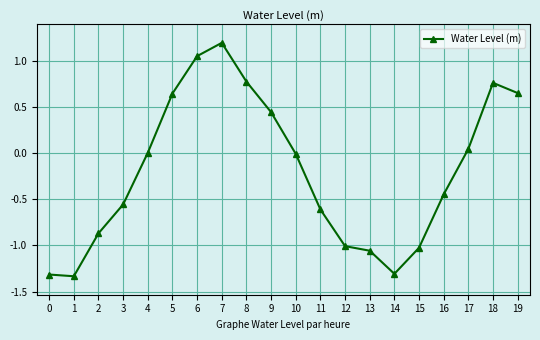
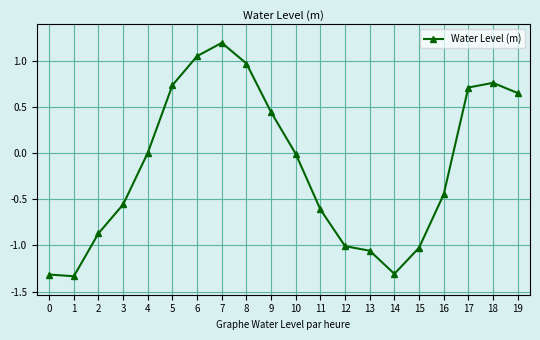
  {
    "0": -1.3,
    "1": -1.3,
    "2": -0.9,
    "3": -0.6,
    "4": 0.0,
-   "5": 0.6,
+   "5": 0.7,
    "6": 1.1,
    "7": 1.2,
-   "8": 0.8,
+   "8": 1.0,
    "9": 0.4,
    "10": 0.0,
    "11": -0.6,
    "12": -1.0,
    "13": -1.1,
    "14": -1.3,
    "15": -1.0,
    "16": -0.4,
-   "17": 0.0,
+   "17": 0.7,
    "18": 0.8,
    "19": 0.7
  }
